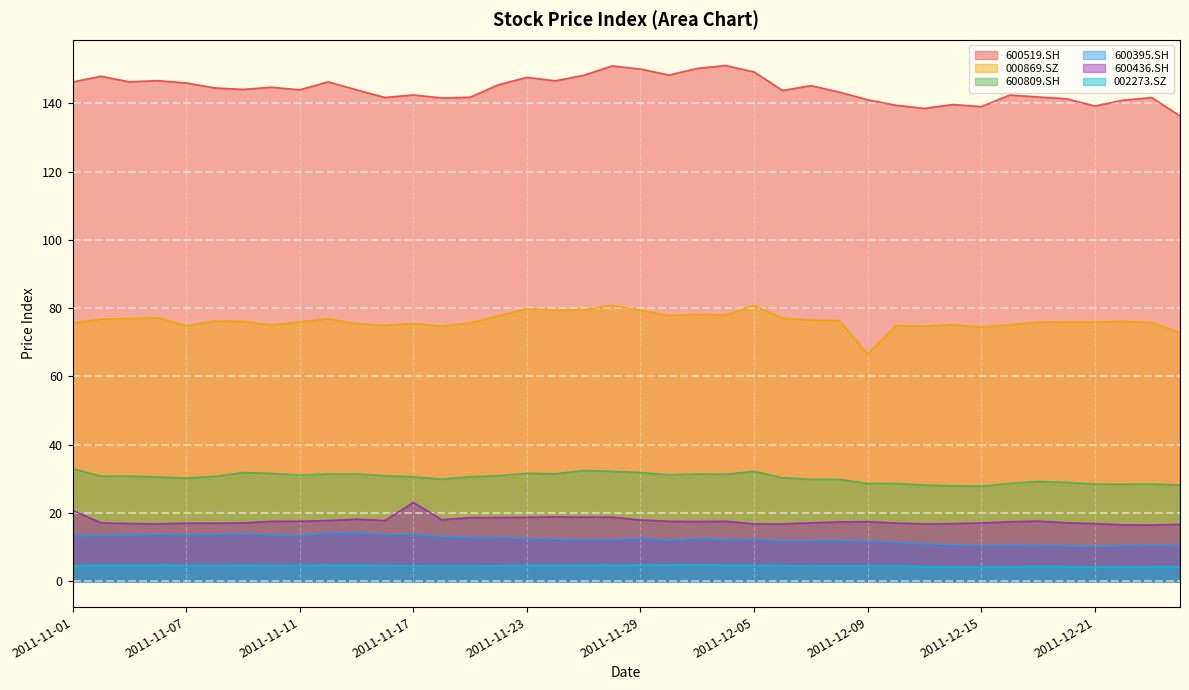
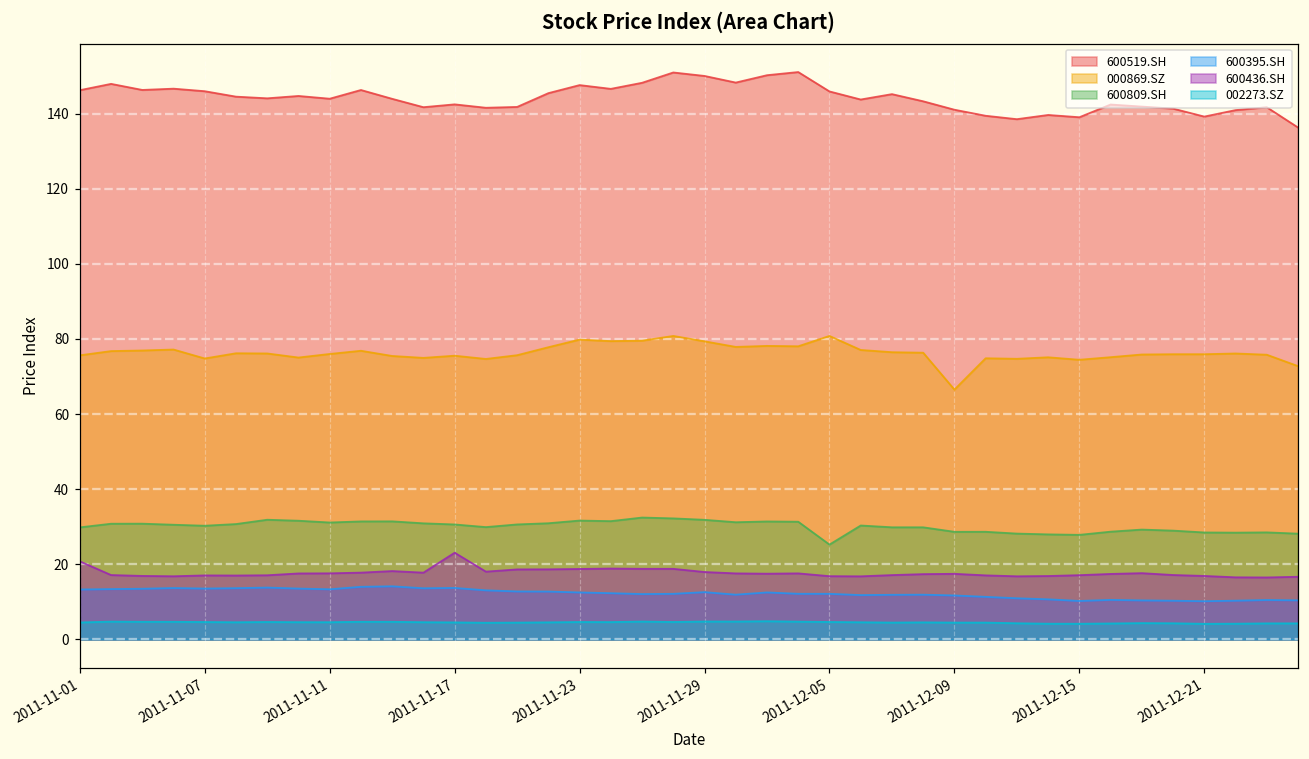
  {
    "600519.SH": {
      "2011-11-01": 146,
      "2011-11-07": 146,
      "2011-11-11": 144,
      "2011-11-17": 142,
      "2011-11-23": 148,
      "2011-11-29": 150,
-     "2011-12-05": 149,
+     "2011-12-05": 146,
      "2011-12-09": 141,
      "2011-12-15": 139,
      "2011-12-21": 139
    },
    "000869.SZ": {
      "2011-11-01": 76,
      "2011-11-07": 75,
      "2011-11-11": 76,
      "2011-11-17": 76,
      "2011-11-23": 80,
      "2011-11-29": 79,
      "2011-12-05": 81,
      "2011-12-09": 67,
      "2011-12-15": 74,
      "2011-12-21": 76
    },
    "600809.SH": {
-     "2011-11-01": 33,
+     "2011-11-01": 30,
      "2011-11-07": 30,
      "2011-11-11": 31,
      "2011-11-17": 31,
      "2011-11-23": 32,
      "2011-11-29": 32,
-     "2011-12-05": 32,
+     "2011-12-05": 25,
      "2011-12-09": 29,
      "2011-12-15": 28,
      "2011-12-21": 28
    },
    "600436.SH": {
      "2011-11-01": 21,
      "2011-11-07": 17,
      "2011-11-11": 18,
      "2011-11-17": 23,
      "2011-11-23": 19,
      "2011-11-29": 18,
      "2011-12-05": 17,
      "2011-12-09": 17,
      "2011-12-15": 17,
      "2011-12-21": 17
    }
  }
